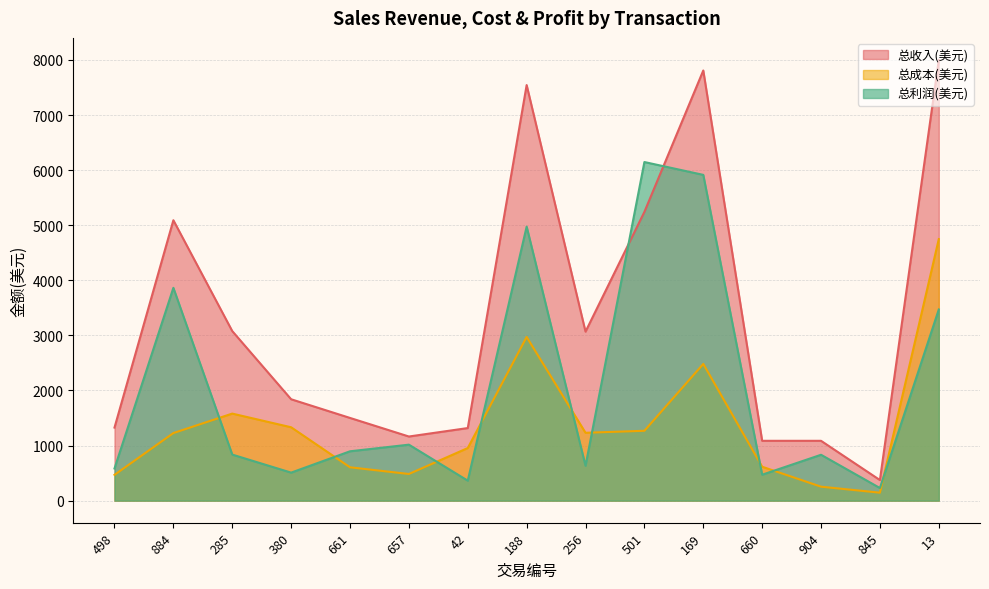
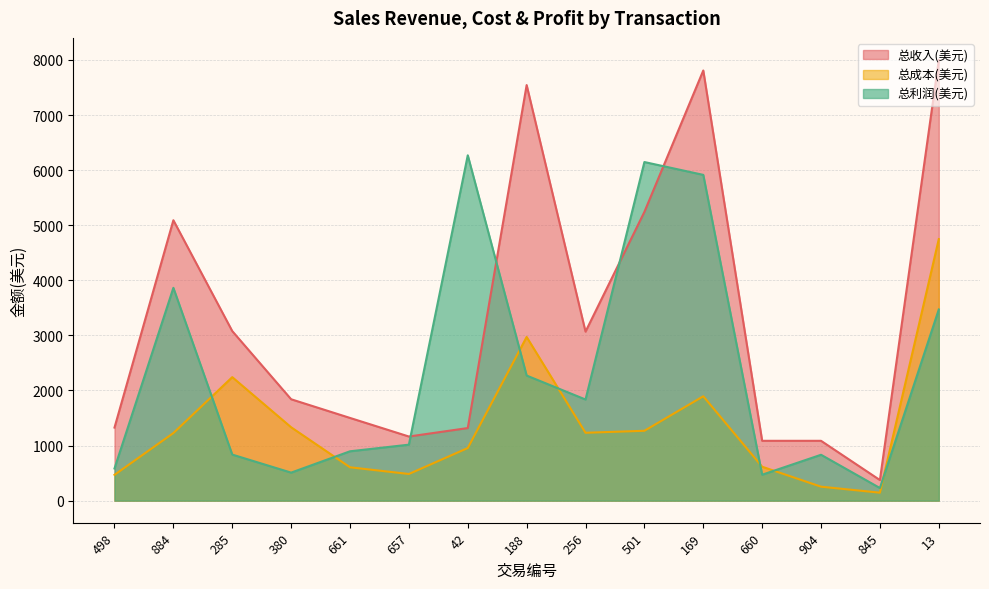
  {
    "总收入(美元)": {
      "498": 1300,
      "884": 5100,
      "285": 3100,
      "380": 1800,
      "661": 1500,
      "657": 1200,
      "42": 1300,
      "188": 7500,
      "256": 3100,
      "501": 5200,
      "169": 7800,
      "660": 1100,
      "904": 1100,
      "845": 400
    },
    "总成本(美元)": {
      "498": 500,
      "884": 1200,
-     "285": 1600,
+     "285": 2200,
      "380": 1300,
      "661": 600,
      "657": 500,
      "42": 1000,
      "188": 3000,
      "256": 1200,
      "501": 1300,
-     "169": 2500,
+     "169": 1900,
      "660": 600,
      "904": 300,
      "845": 100,
      "13": 4700
    },
    "总利润(美元)": {
      "498": 600,
      "884": 3900,
      "285": 800,
      "380": 500,
      "661": 900,
      "657": 1000,
-     "42": 400,
-     "188": 5000,
-     "256": 600,
+     "42": 6300,
+     "188": 2300,
+     "256": 1800,
      "501": 6100,
      "169": 5900,
      "660": 500,
      "904": 800,
      "845": 200,
      "13": 3500
    }
  }
